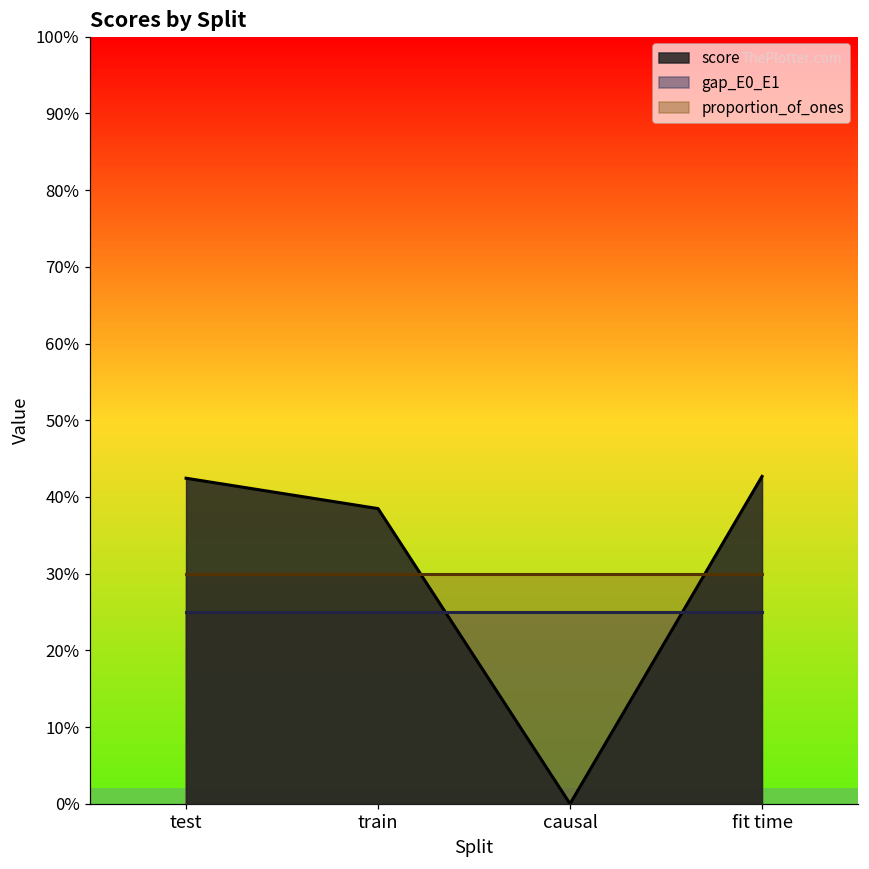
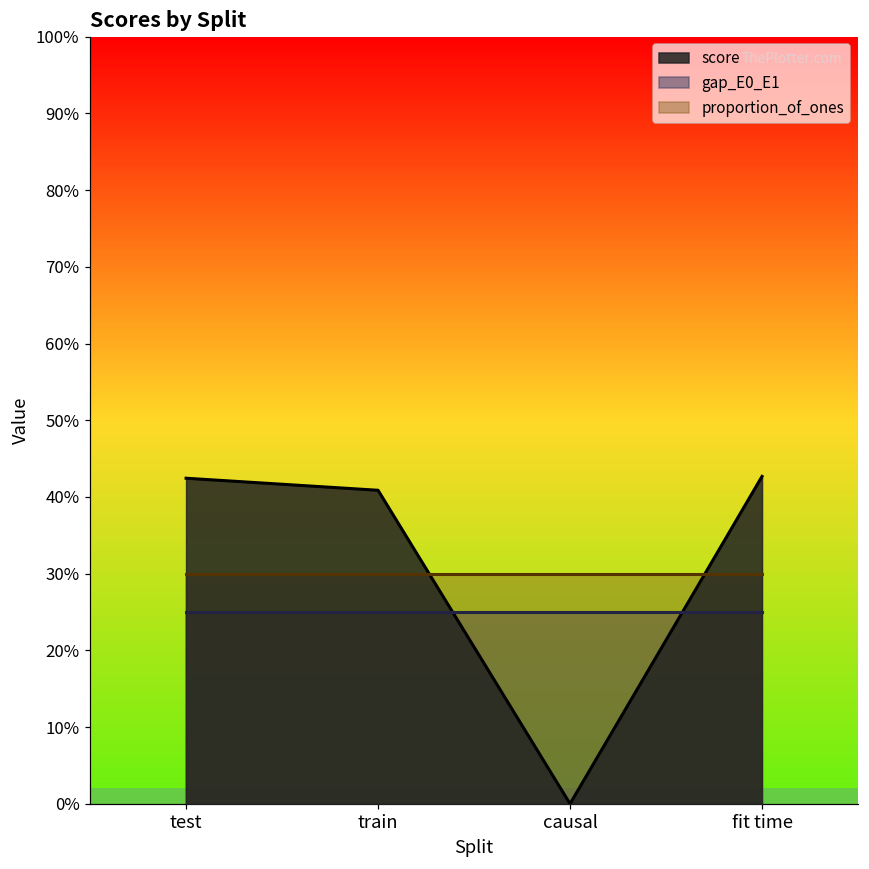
  {
    "score": {
      "test": "42%",
-     "train": "38%",
+     "train": "41%",
      "causal": "0%",
      "fit time": "43%"
    },
    "gap_E0_E1": {
      "test": "25%",
      "train": "25%",
      "causal": "25%",
      "fit time": "25%"
    },
    "proportion_of_ones": {
      "test": "30%",
      "train": "30%",
      "causal": "30%",
      "fit time": "30%"
    }
  }
